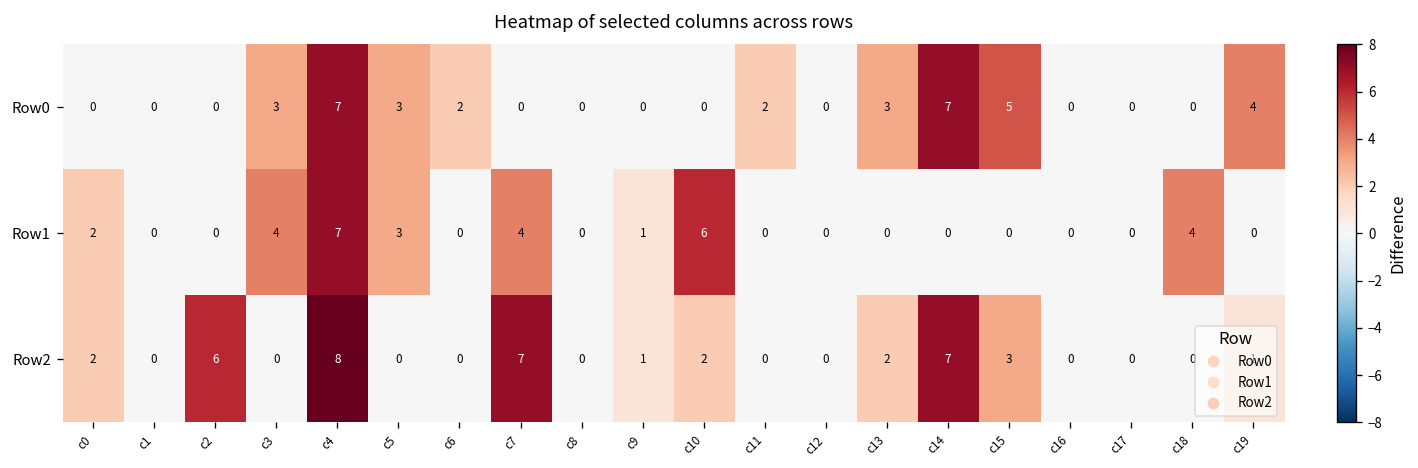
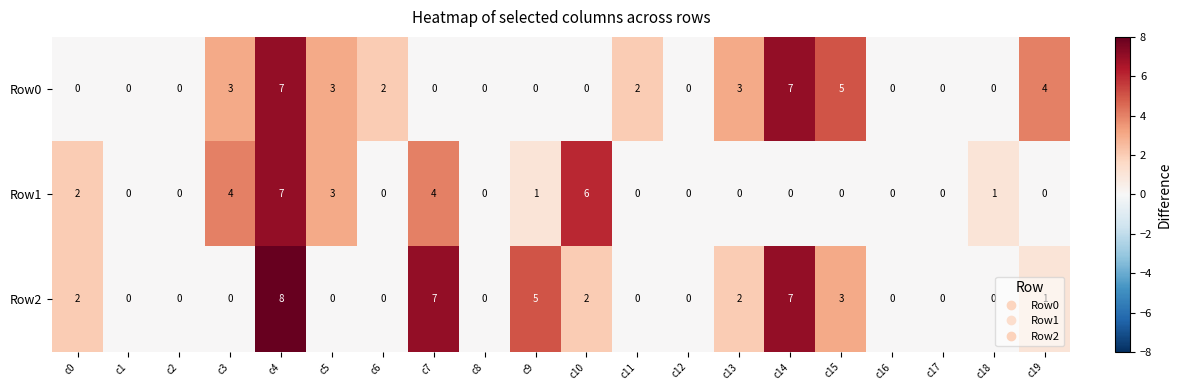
  {
    "Row0": {
      "c0": 0,
      "c1": 0,
      "c2": 0,
      "c3": 3,
      "c4": 7,
      "c5": 3,
      "c6": 2,
      "c7": 0,
      "c8": 0,
      "c9": 0,
      "c10": 0,
      "c11": 2,
      "c12": 0,
      "c13": 3,
      "c14": 7,
      "c15": 5,
      "c16": 0,
      "c17": 0,
      "c18": 0,
      "c19": 4
    },
    "Row1": {
      "c0": 2,
      "c1": 0,
      "c2": 0,
      "c3": 4,
      "c4": 7,
      "c5": 3,
      "c6": 0,
      "c7": 4,
      "c8": 0,
      "c9": 1,
      "c10": 6,
      "c11": 0,
      "c12": 0,
      "c13": 0,
      "c14": 0,
      "c15": 0,
      "c16": 0,
      "c17": 0,
-     "c18": 4,
+     "c18": 1,
      "c19": 0
    },
    "Row2": {
      "c0": 2,
      "c1": 0,
-     "c2": 6,
+     "c2": 0,
      "c3": 0,
      "c4": 8,
      "c5": 0,
      "c6": 0,
      "c7": 7,
      "c8": 0,
-     "c9": 1,
+     "c9": 5,
      "c10": 2,
      "c11": 0,
      "c12": 0,
      "c13": 2,
      "c14": 7,
      "c15": 3,
      "c16": 0,
      "c17": 0
    }
  }
